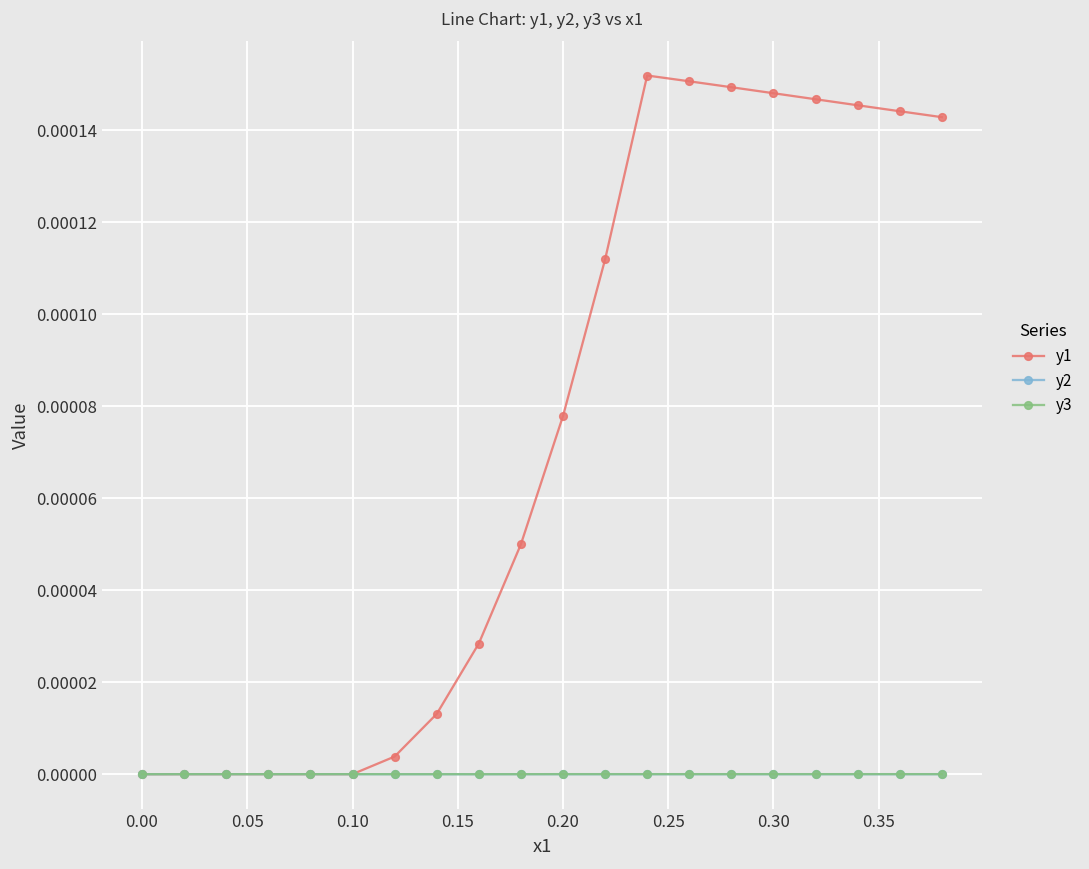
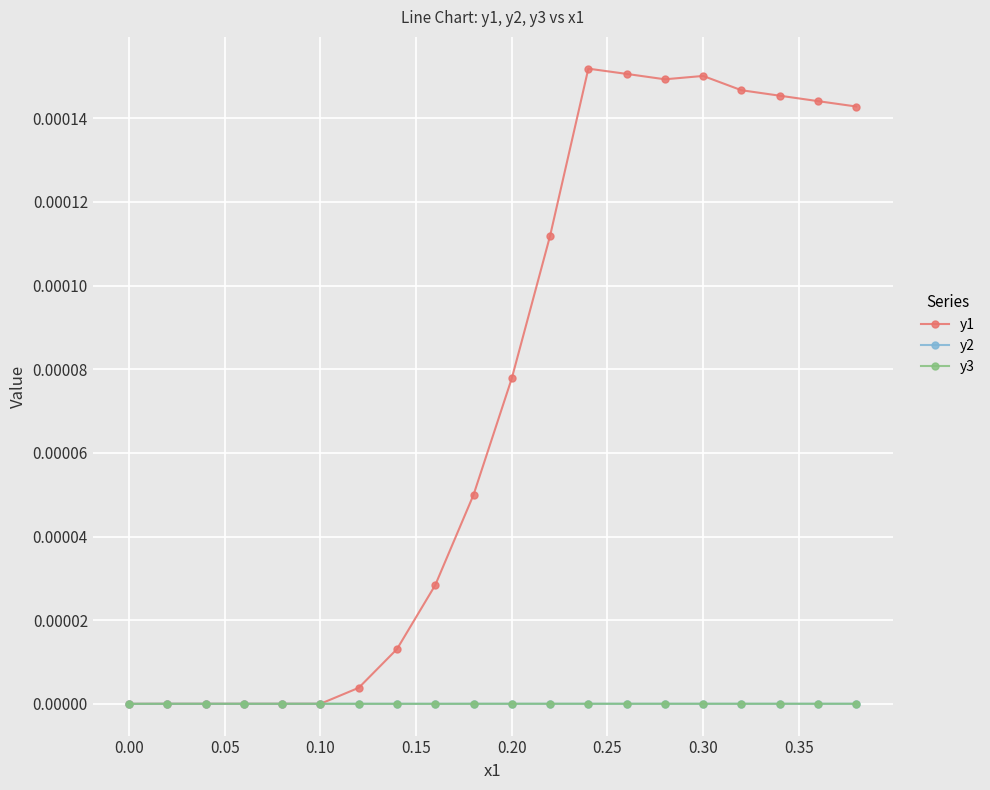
  {
    "y1": {
      "0.20": 0.000078,
-     "0.30": 0.000148
+     "0.30": 0.000150
    },
    "y3": {
      "0.20": 0.000000,
      "0.30": 0.000000
    }
  }
